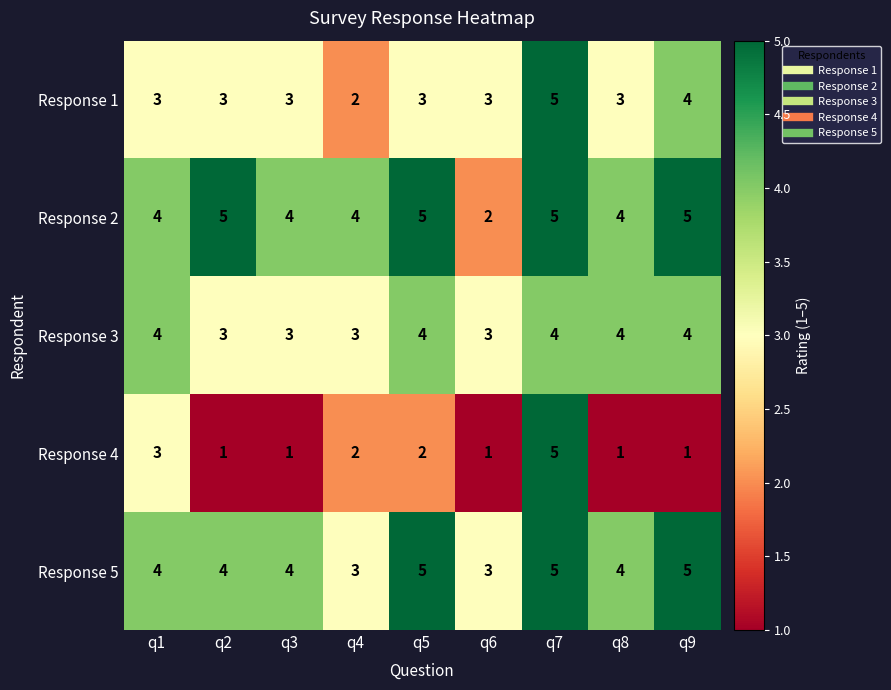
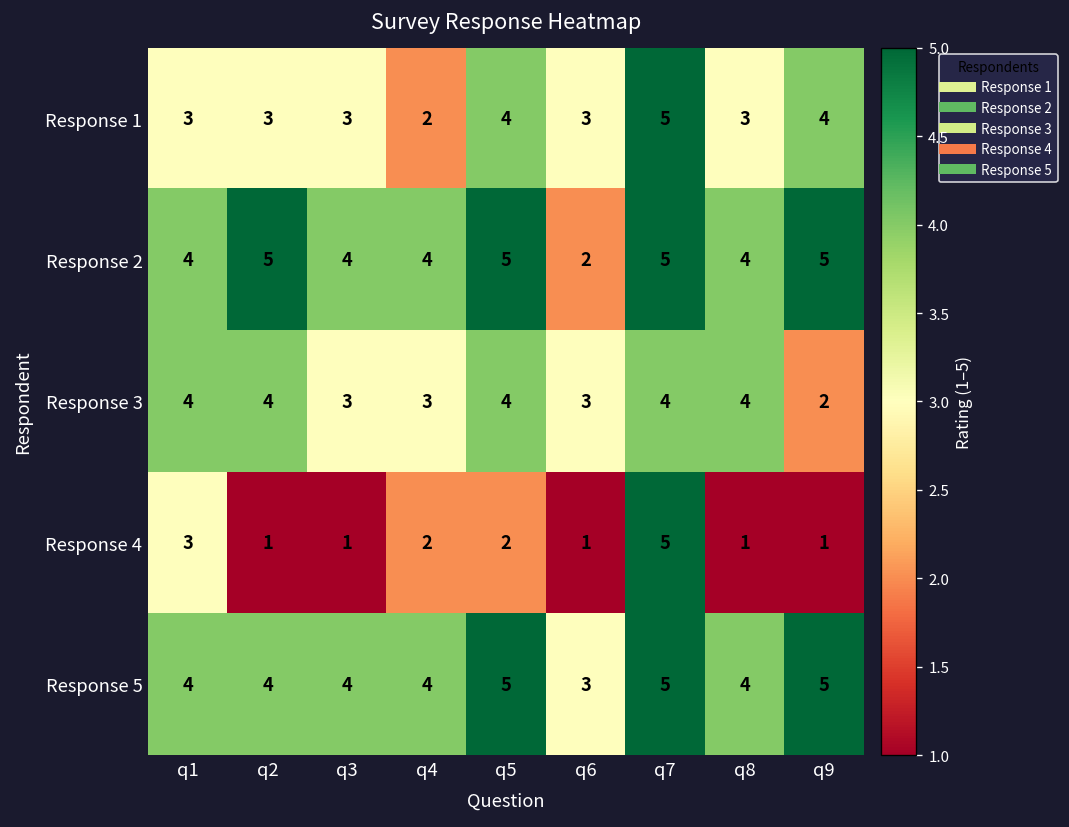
  {
    "Response 1": {
      "q1": 3,
      "q2": 3,
      "q3": 3,
      "q4": 2,
-     "q5": 3,
+     "q5": 4,
      "q6": 3,
      "q7": 5,
      "q8": 3,
      "q9": 4
    },
    "Response 2": {
      "q1": 4,
      "q2": 5,
      "q3": 4,
      "q4": 4,
      "q5": 5,
      "q6": 2,
      "q7": 5,
      "q8": 4,
      "q9": 5
    },
    "Response 3": {
      "q1": 4,
-     "q2": 3,
+     "q2": 4,
      "q3": 3,
      "q4": 3,
      "q5": 4,
      "q6": 3,
      "q7": 4,
      "q8": 4,
-     "q9": 4
+     "q9": 2
    },
    "Response 4": {
      "q1": 3,
      "q2": 1,
      "q3": 1,
      "q4": 2,
      "q5": 2,
      "q6": 1,
      "q7": 5,
      "q8": 1,
      "q9": 1
    },
    "Response 5": {
      "q1": 4,
      "q2": 4,
      "q3": 4,
-     "q4": 3,
+     "q4": 4,
      "q5": 5,
      "q6": 3,
      "q7": 5,
      "q8": 4,
      "q9": 5
    }
  }
